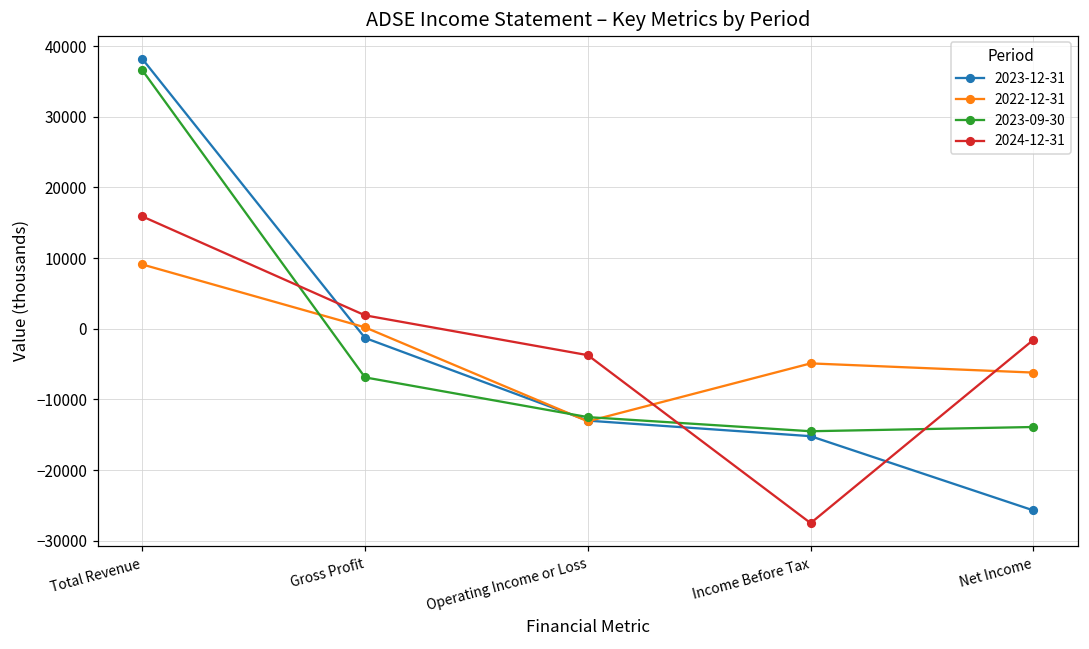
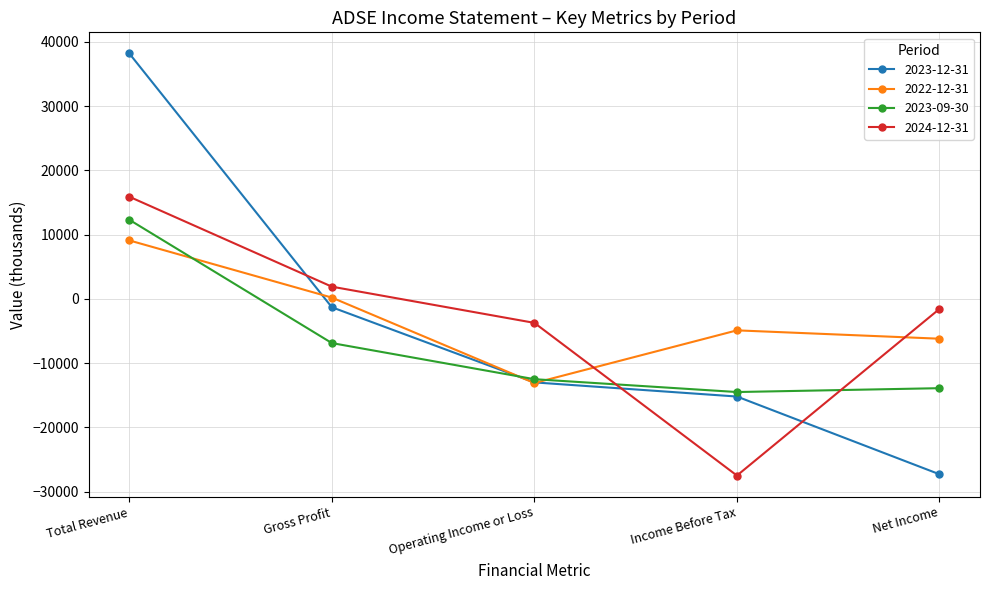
  {
    "2023-12-31": {
      "Total Revenue": 38000,
      "Gross Profit": -1000,
      "Income Before Tax": -15000,
-     "Net Income": -26000
+     "Net Income": -27000
    },
    "2022-12-31": {
      "Total Revenue": 9000,
      "Gross Profit": 0,
      "Income Before Tax": -5000,
      "Net Income": -6000
    },
    "2023-09-30": {
-     "Total Revenue": 37000,
+     "Total Revenue": 12000,
      "Gross Profit": -7000,
      "Operating Income or Loss": -13000,
      "Income Before Tax": -15000,
      "Net Income": -14000
    },
    "2024-12-31": {
      "Total Revenue": 16000,
      "Gross Profit": 2000,
      "Operating Income or Loss": -4000,
      "Income Before Tax": -28000,
      "Net Income": -2000
    }
  }
